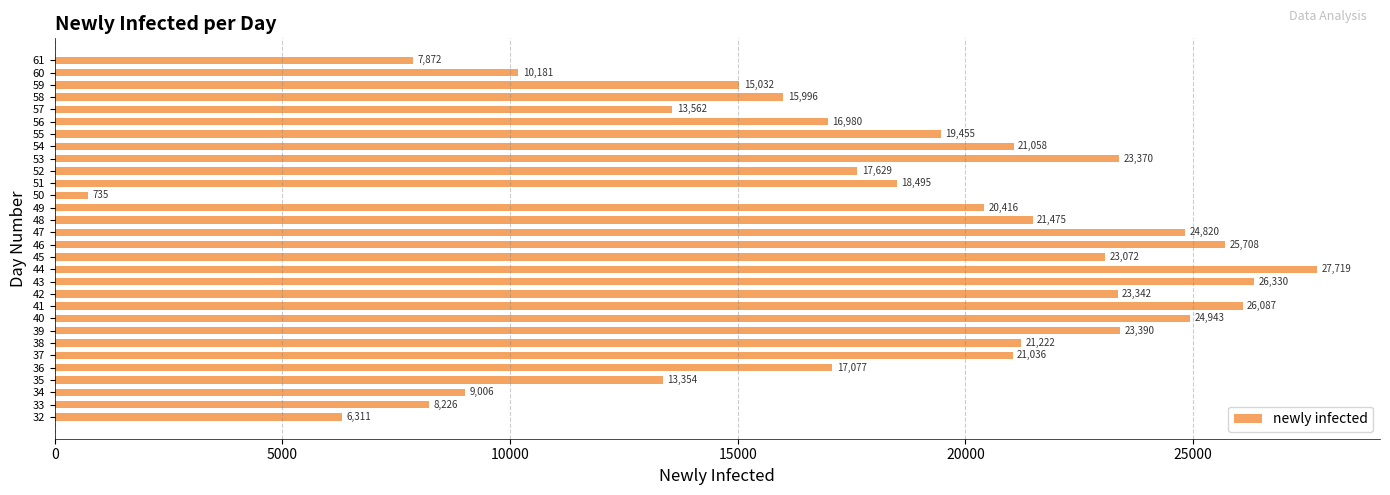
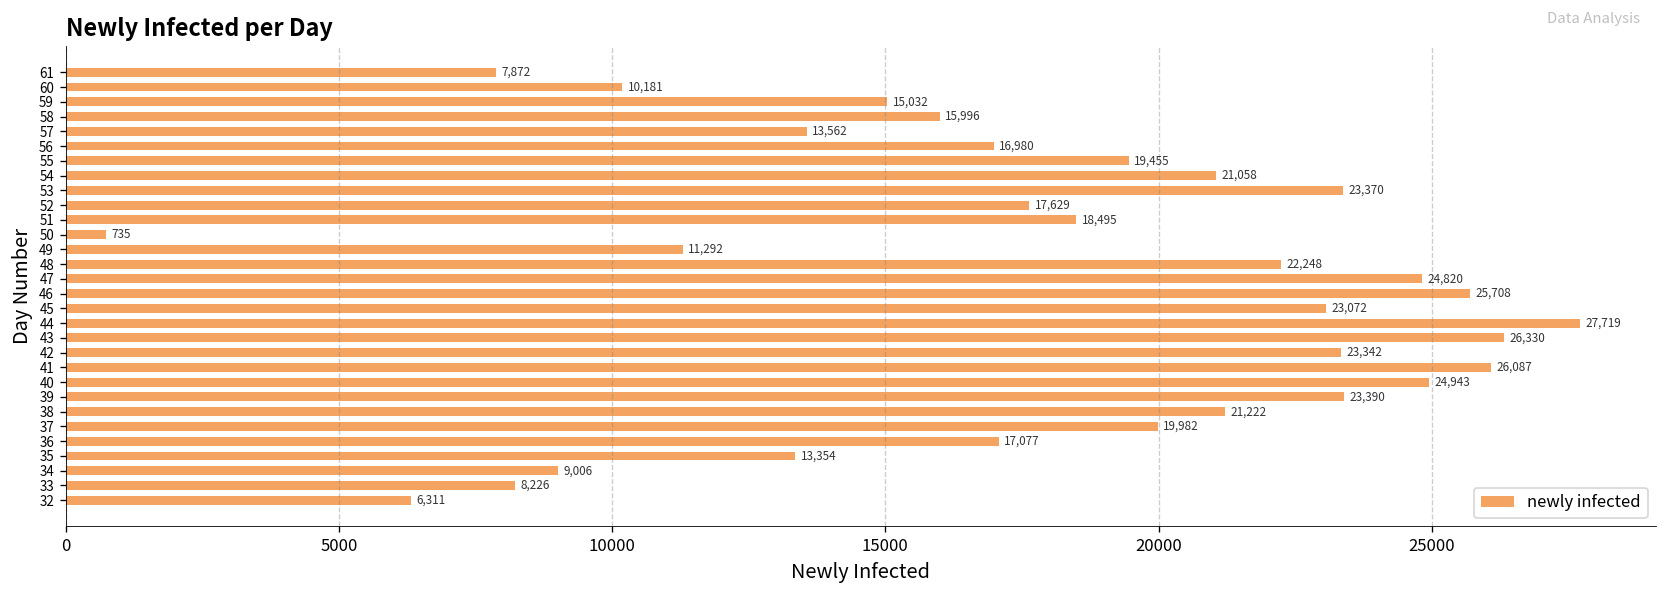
  {
    "61": "7,872",
    "60": "10,181",
    "59": "15,032",
    "58": "15,996",
    "57": "13,562",
    "56": "16,980",
    "55": "19,455",
    "54": "21,058",
    "53": "23,370",
    "52": "17,629",
    "51": "18,495",
    "50": "735",
-   "49": "20,416",
-   "48": "21,475",
+   "49": "11,292",
+   "48": "22,248",
    "47": "24,820",
    "46": "25,708",
    "45": "23,072",
    "44": "27,719",
    "43": "26,330",
    "42": "23,342",
    "41": "26,087",
    "40": "24,943",
    "39": "23,390",
    "38": "21,222",
-   "37": "21,036",
+   "37": "19,982",
    "36": "17,077",
    "35": "13,354",
    "34": "9,006",
    "33": "8,226",
    "32": "6,311"
  }
